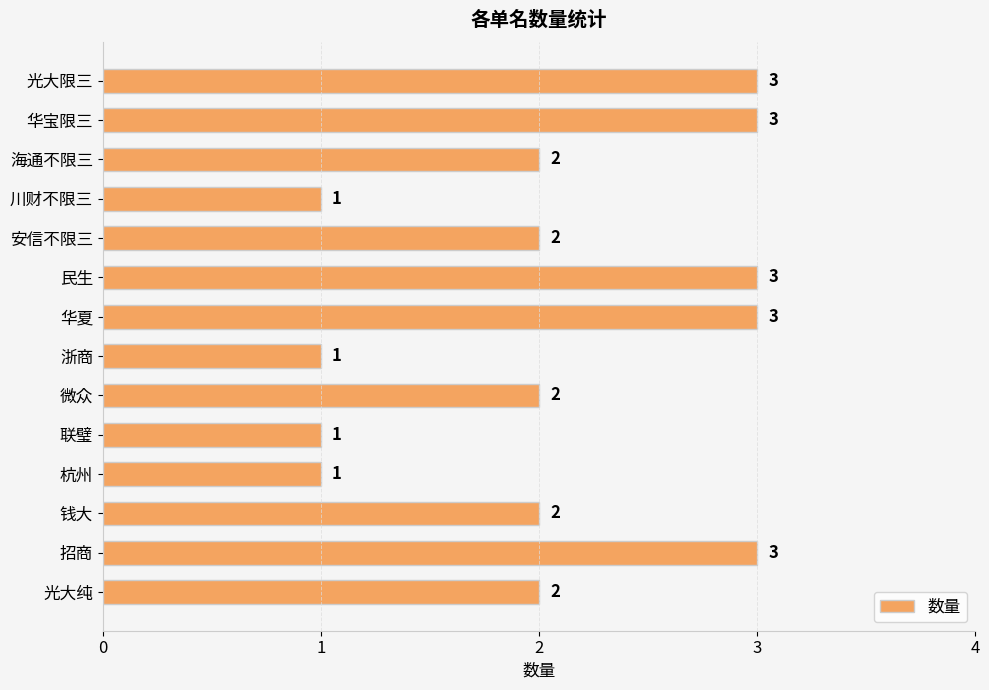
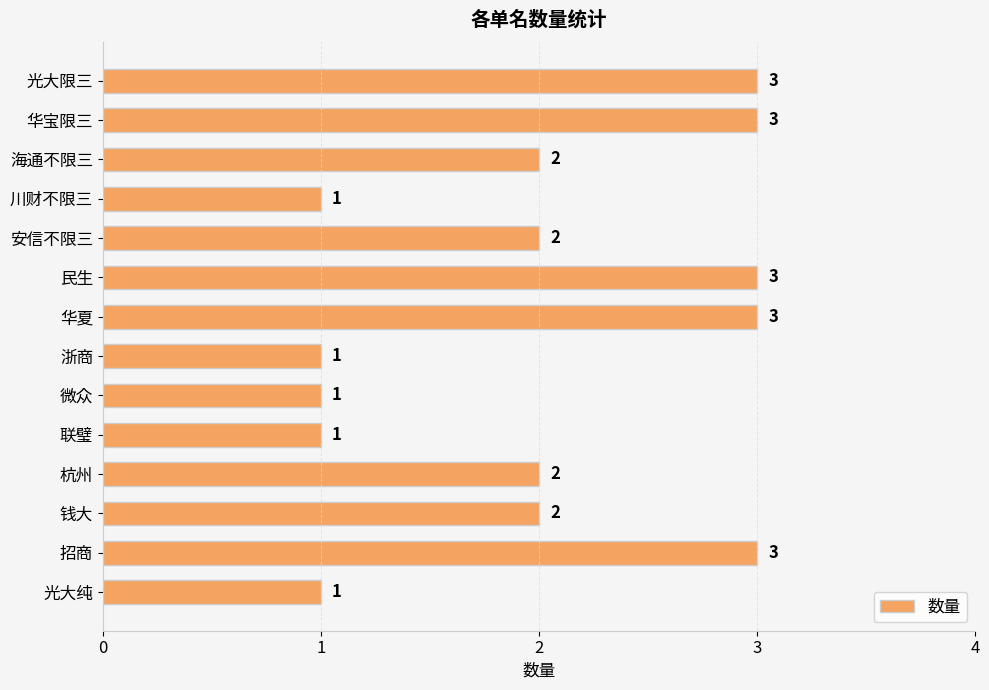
  {
    "光大限三": 3,
    "华宝限三": 3,
    "海通不限三": 2,
    "川财不限三": 1,
    "安信不限三": 2,
    "民生": 3,
    "华夏": 3,
    "浙商": 1,
-   "微众": 2,
+   "微众": 1,
    "联璧": 1,
-   "杭州": 1,
+   "杭州": 2,
    "钱大": 2,
    "招商": 3,
-   "光大纯": 2
+   "光大纯": 1
  }
